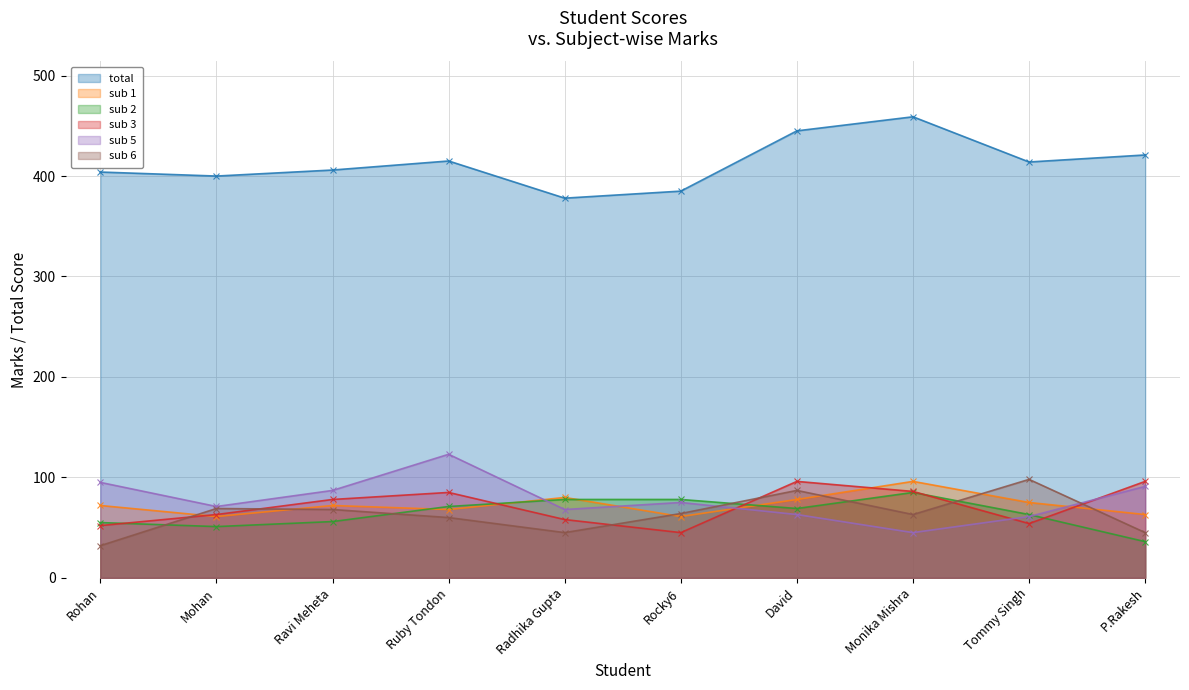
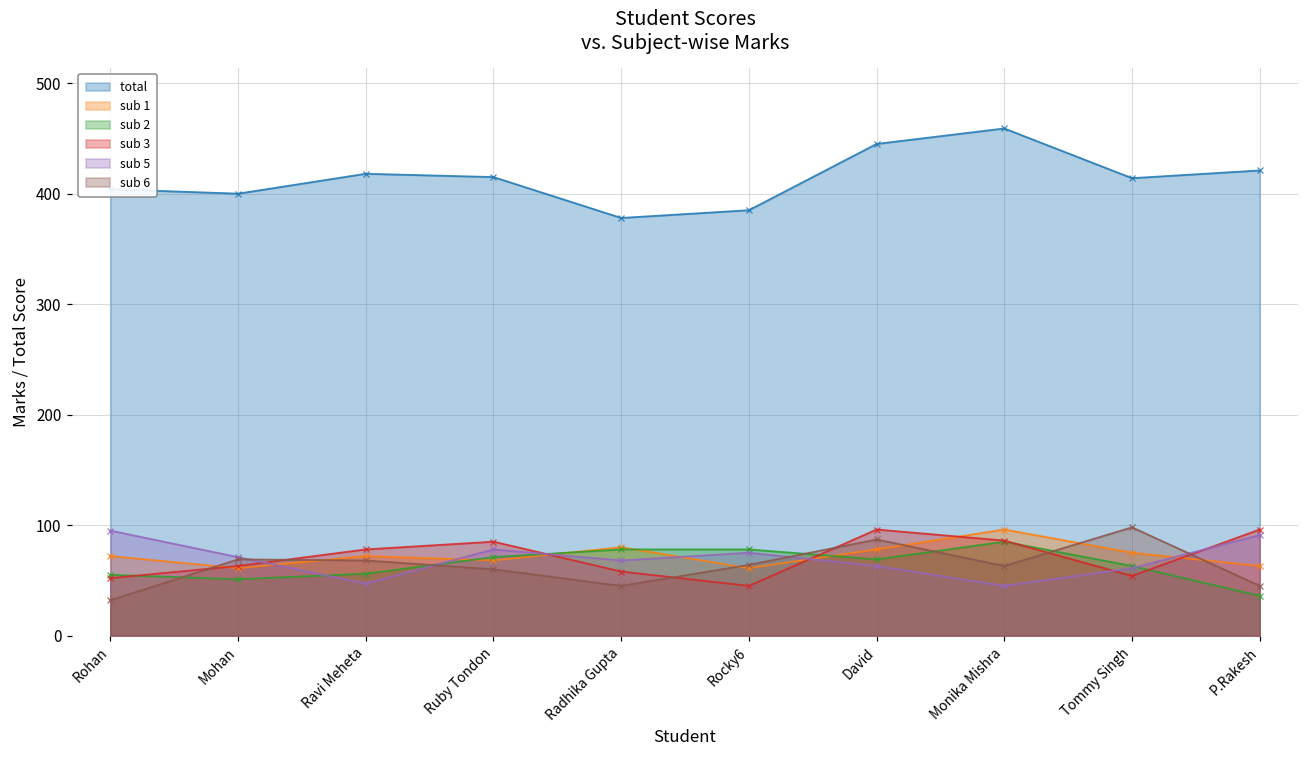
  {
    "total": {
      "Rohan": 404,
      "Mohan": 400,
-     "Ravi Meheta": 406,
+     "Ravi Meheta": 418,
      "Ruby Tondon": 415,
      "Radhika Gupta": 378,
      "Rocky6": 385,
      "David": 445,
      "Monika Mishra": 459,
      "Tommy Singh": 414,
      "P.Rakesh": 421
    },
    "sub 2": {
      "Rohan": 55,
      "Mohan": 51,
      "Ravi Meheta": 56,
      "Ruby Tondon": 71,
      "Rocky6": 78,
      "David": 69,
      "P.Rakesh": 36
    },
    "sub 5": {
      "Rohan": 95,
-     "Ravi Meheta": 87,
-     "Ruby Tondon": 123,
+     "Ravi Meheta": 47,
+     "Ruby Tondon": 78,
      "Radhika Gupta": 68,
      "Rocky6": 75,
      "David": 63,
      "Monika Mishra": 45,
      "P.Rakesh": 91
    }
  }
